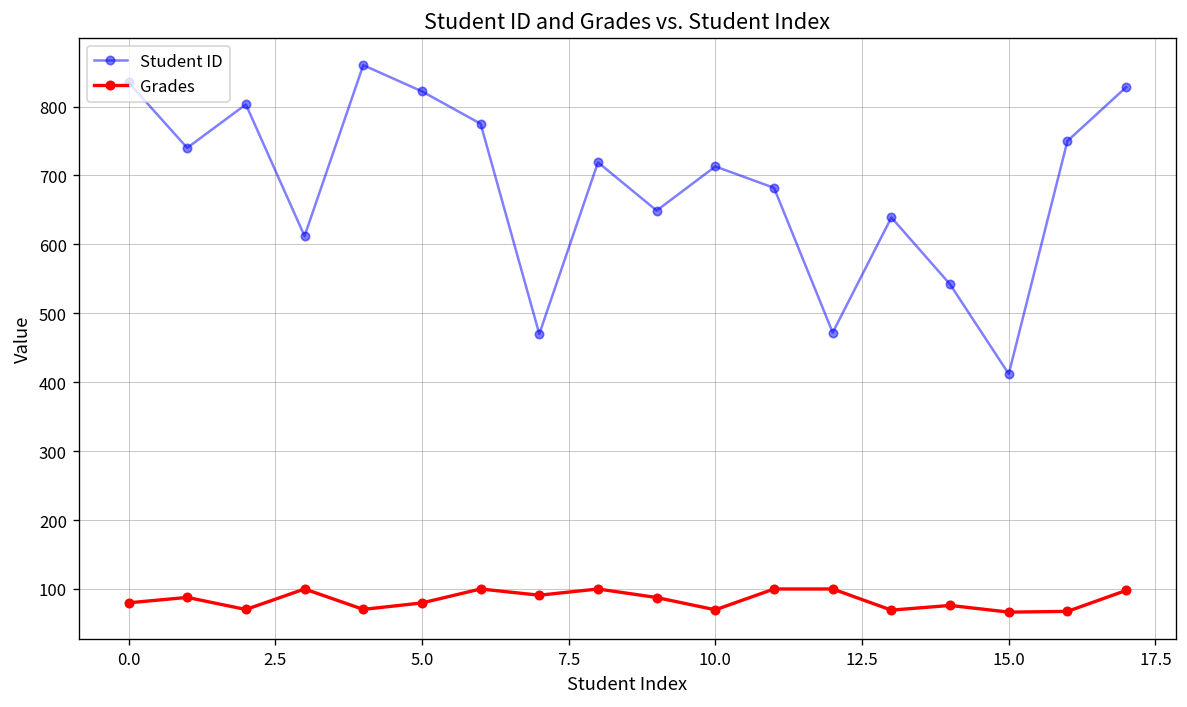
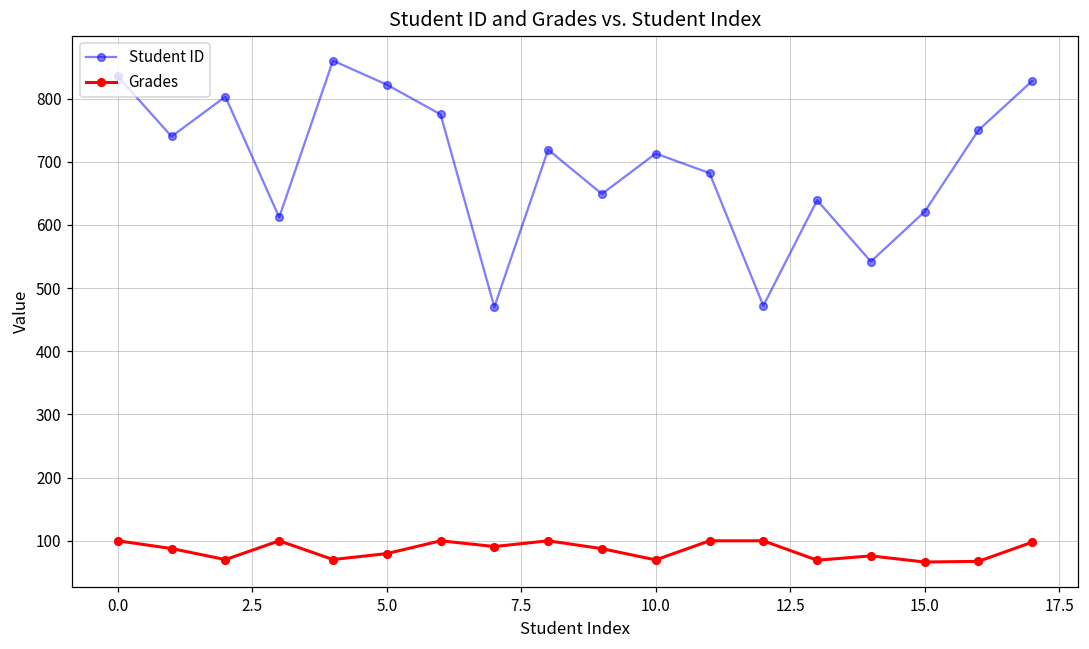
  {
    "Student ID": {
      "5.0": 820,
      "10.0": 710,
-     "15.0": 410
+     "15.0": 620
    },
    "Grades": {
-     "0.0": 80,
+     "0.0": 100,
      "5.0": 80,
      "10.0": 70,
      "15.0": 70
    }
  }
